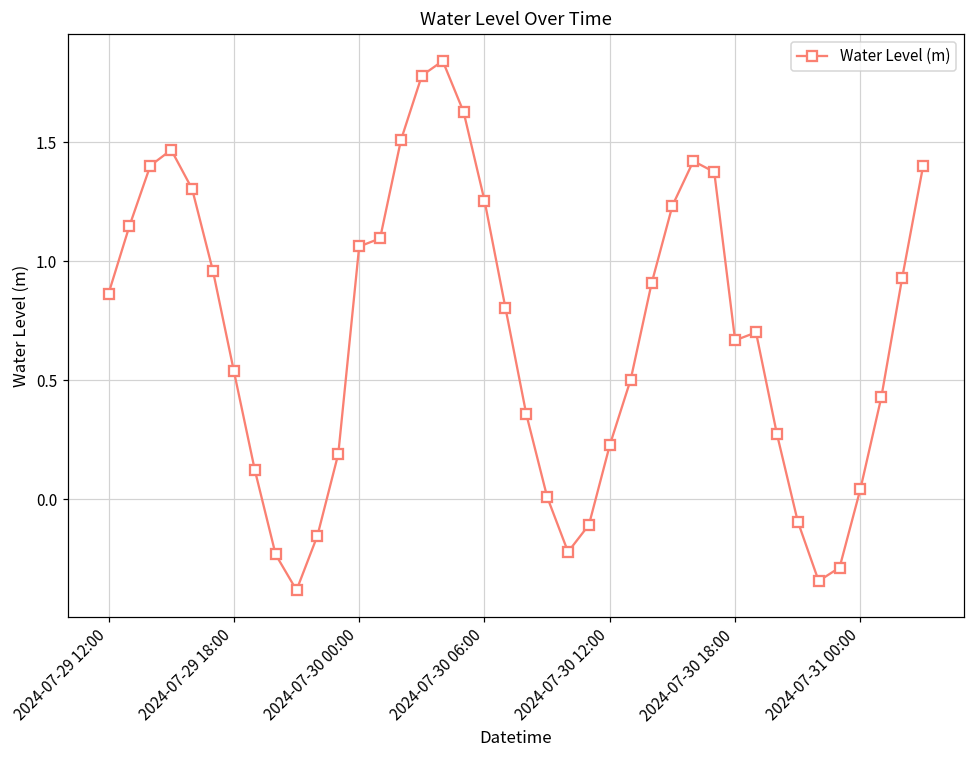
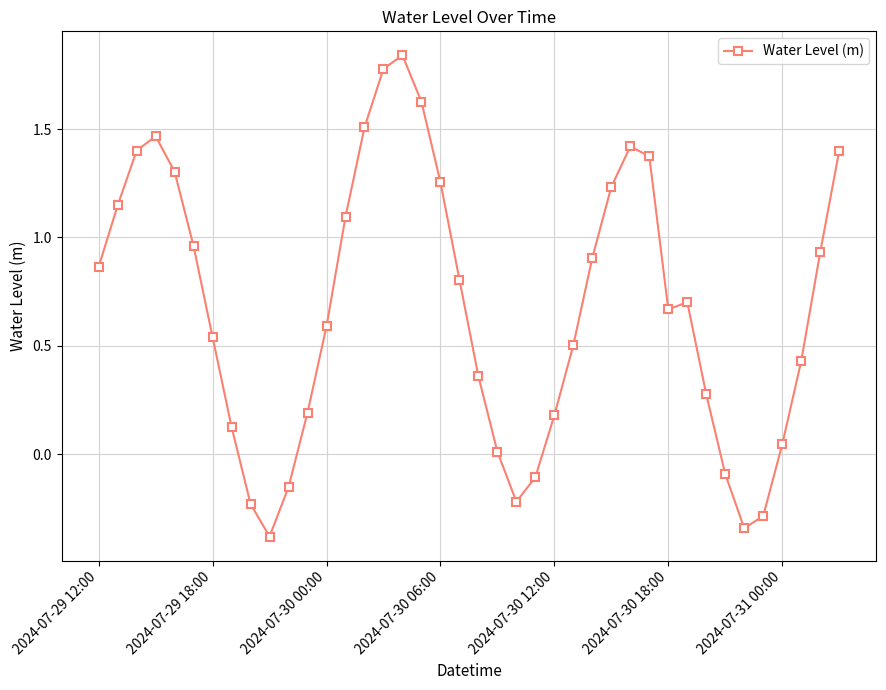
  {
    "2024-07-29 12:00": 0.86,
    "2024-07-29 18:00": 0.54,
-   "2024-07-30 00:00": 1.06,
+   "2024-07-30 00:00": 0.59,
    "2024-07-30 06:00": 1.25,
-   "2024-07-30 12:00": 0.23,
+   "2024-07-30 12:00": 0.18,
    "2024-07-30 18:00": 0.67,
    "2024-07-31 00:00": 0.04
  }
